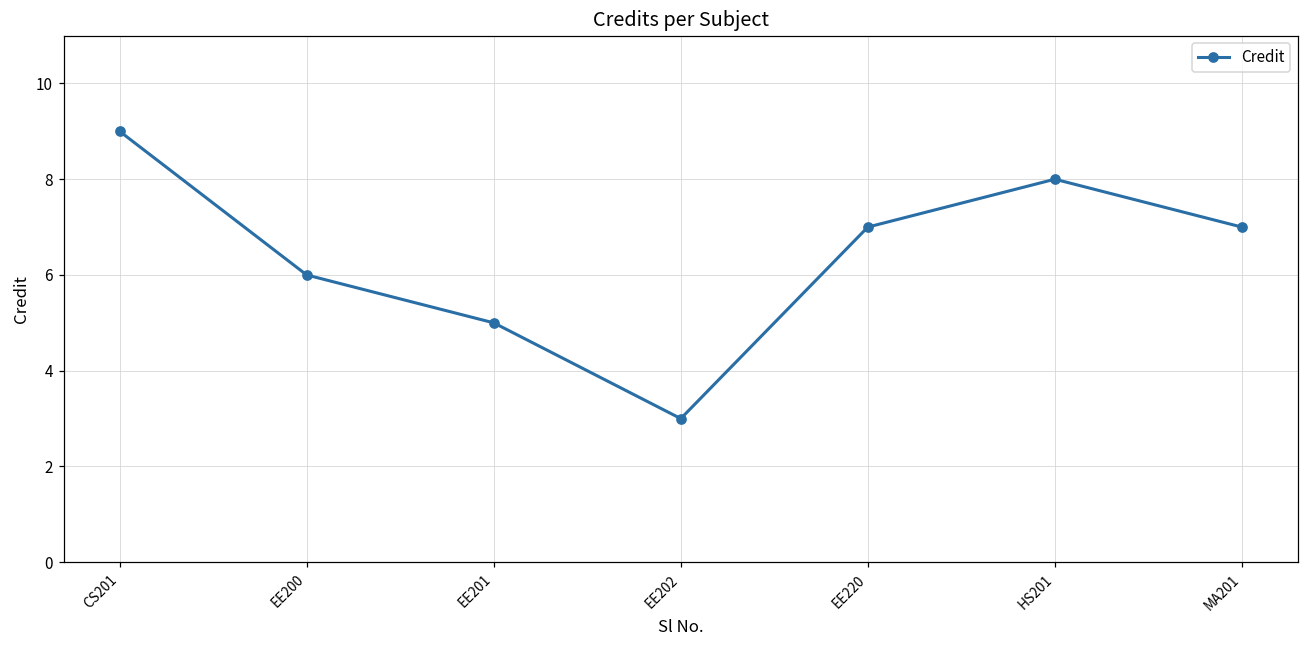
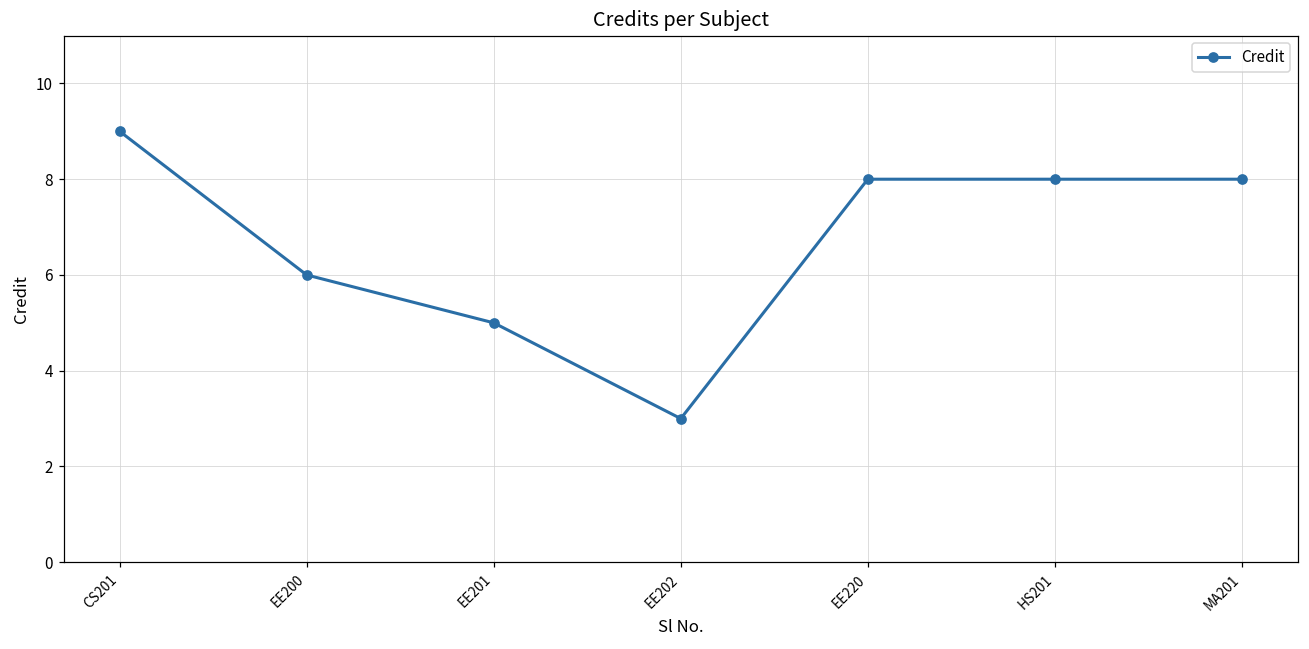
  {
    "CS201": 9,
    "EE200": 6,
    "EE201": 5,
    "EE202": 3,
-   "EE220": 7,
+   "EE220": 8,
    "HS201": 8,
-   "MA201": 7
+   "MA201": 8
  }
